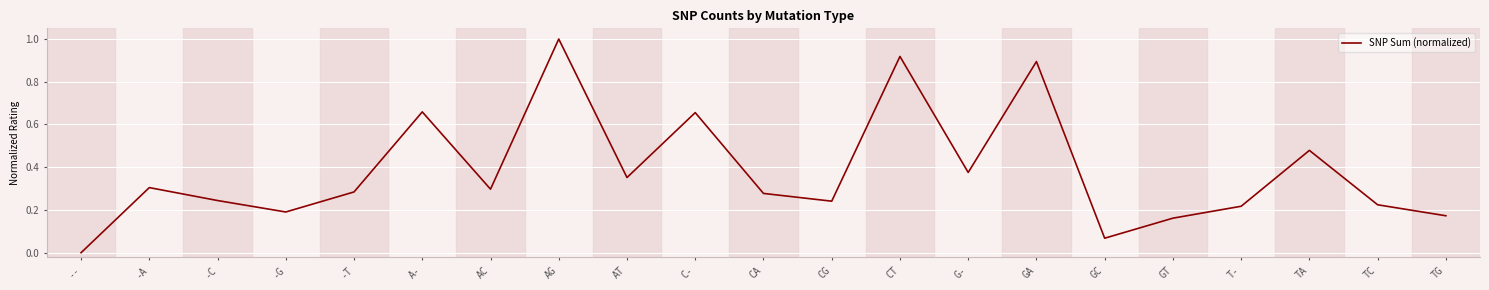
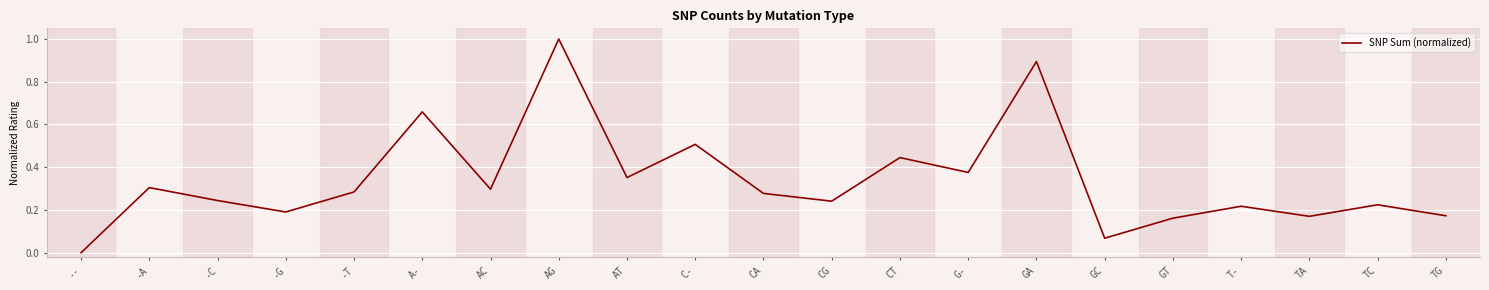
  {
    "--": 0.00,
    "-A": 0.30,
    "-C": 0.24,
    "-G": 0.19,
    "-T": 0.28,
    "A-": 0.66,
    "AC": 0.30,
    "AG": 1.00,
    "AT": 0.35,
-   "C-": 0.66,
+   "C-": 0.51,
    "CA": 0.28,
    "CG": 0.24,
-   "CT": 0.92,
+   "CT": 0.45,
    "G-": 0.38,
    "GA": 0.89,
    "GC": 0.07,
    "GT": 0.16,
    "T-": 0.22,
-   "TA": 0.48,
+   "TA": 0.17,
    "TC": 0.22,
    "TG": 0.17
  }
